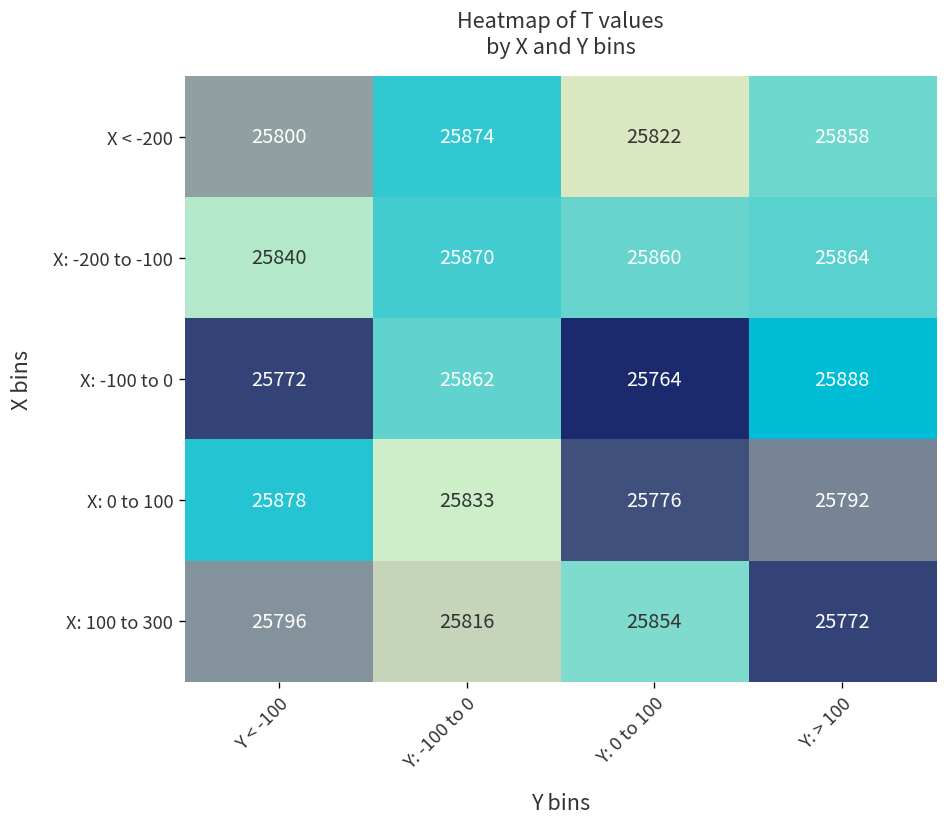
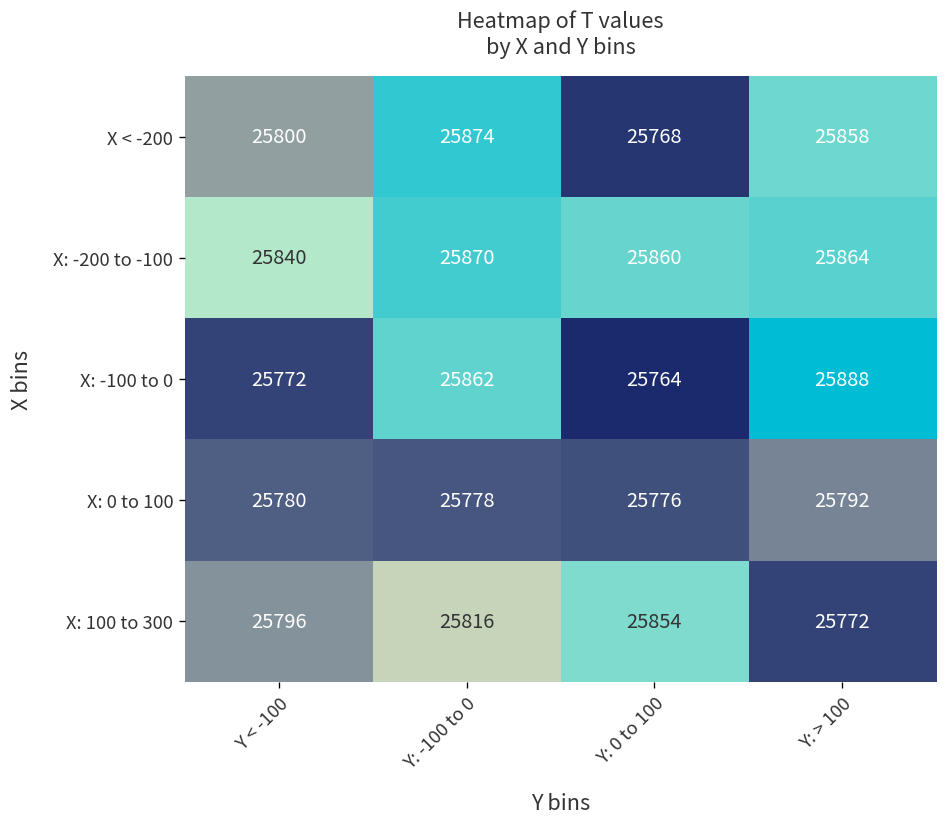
  {
    "X < -200": {
      "Y < -100": 25800,
      "Y: -100 to 0": 25874,
-     "Y: 0 to 100": 25822,
+     "Y: 0 to 100": 25768,
      "Y: > 100": 25858
    },
    "X: -200 to -100": {
      "Y < -100": 25840,
      "Y: -100 to 0": 25870,
      "Y: 0 to 100": 25860,
      "Y: > 100": 25864
    },
    "X: -100 to 0": {
      "Y < -100": 25772,
      "Y: -100 to 0": 25862,
      "Y: 0 to 100": 25764,
      "Y: > 100": 25888
    },
    "X: 0 to 100": {
-     "Y < -100": 25878,
-     "Y: -100 to 0": 25833,
+     "Y < -100": 25780,
+     "Y: -100 to 0": 25778,
      "Y: 0 to 100": 25776,
      "Y: > 100": 25792
    },
    "X: 100 to 300": {
      "Y < -100": 25796,
      "Y: -100 to 0": 25816,
      "Y: 0 to 100": 25854,
      "Y: > 100": 25772
    }
  }
